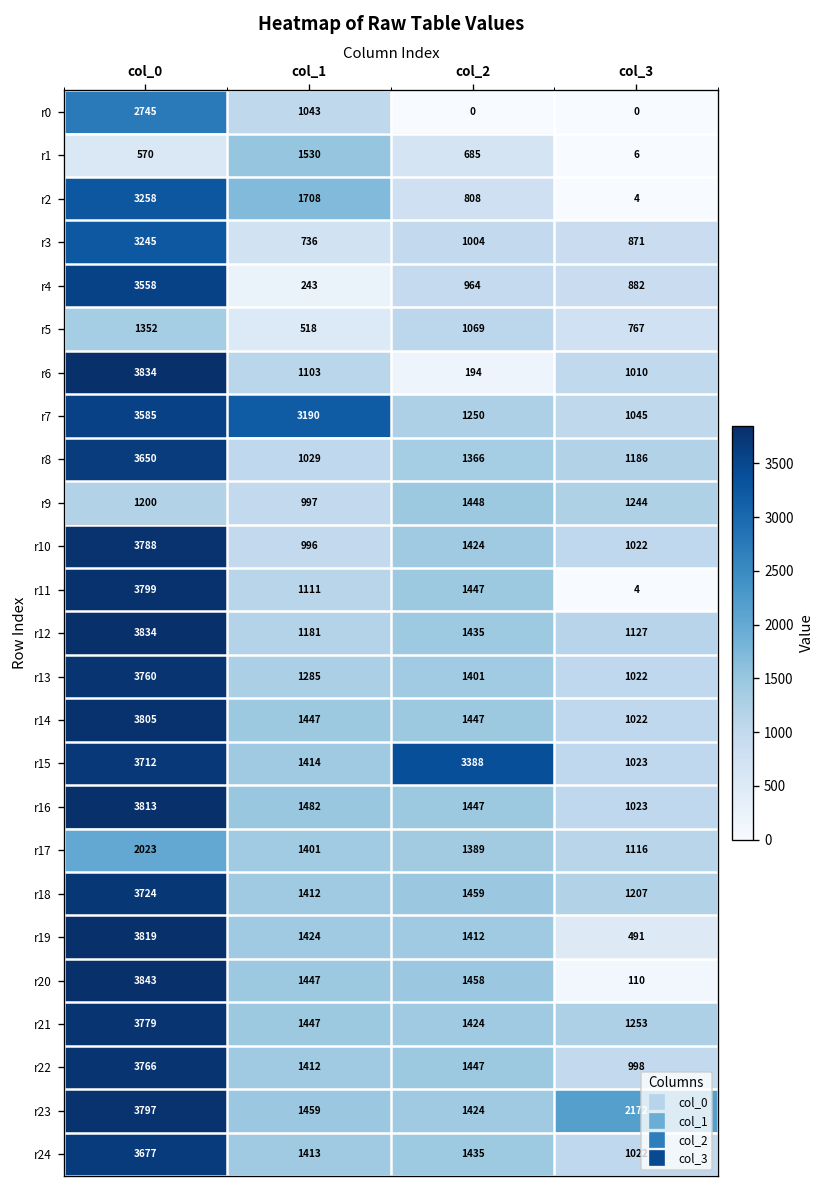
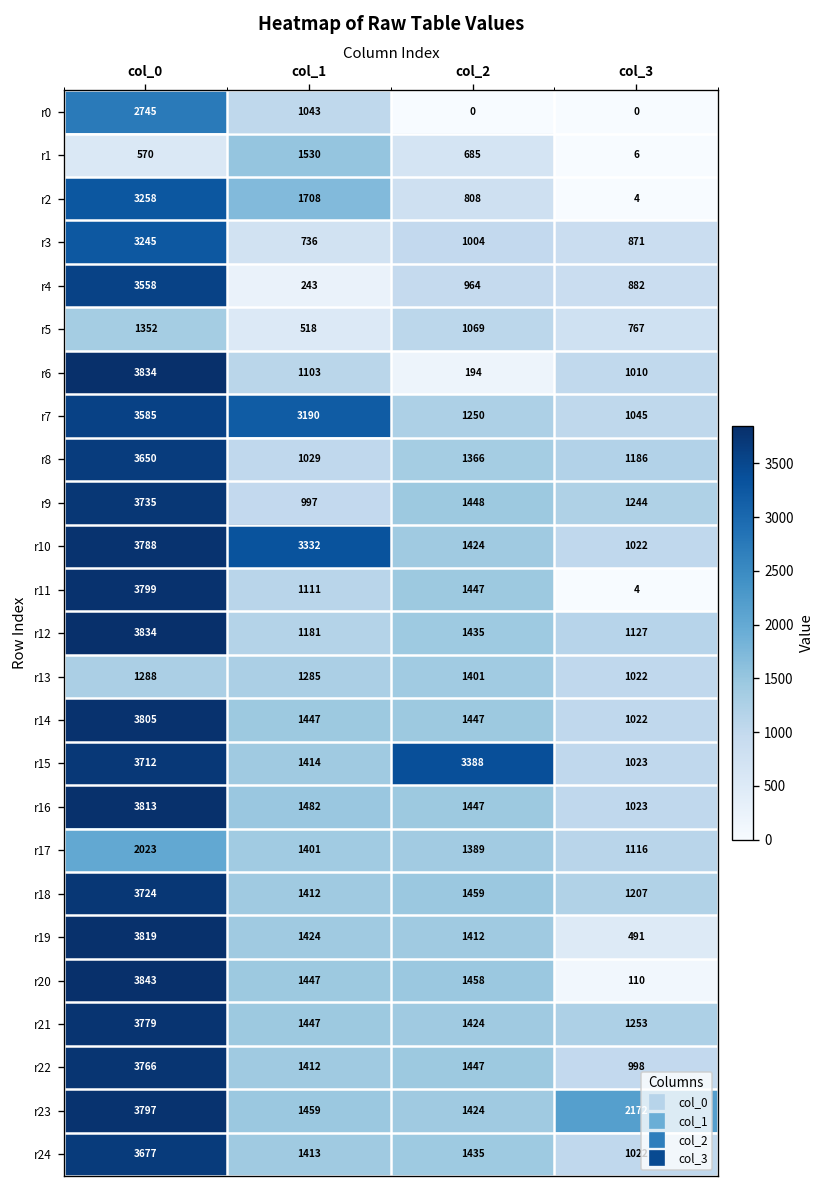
  {
    "r0": {
      "col_0": 2745,
      "col_1": 1043,
      "col_2": 0,
      "col_3": 0
    },
    "r1": {
      "col_0": 570,
      "col_1": 1530,
      "col_2": 685,
      "col_3": 6
    },
    "r2": {
      "col_0": 3258,
      "col_1": 1708,
      "col_2": 808,
      "col_3": 4
    },
    "r3": {
      "col_0": 3245,
      "col_1": 736,
      "col_2": 1004,
      "col_3": 871
    },
    "r4": {
      "col_0": 3558,
      "col_1": 243,
      "col_2": 964,
      "col_3": 882
    },
    "r5": {
      "col_0": 1352,
      "col_1": 518,
      "col_2": 1069,
      "col_3": 767
    },
    "r6": {
      "col_0": 3834,
      "col_1": 1103,
      "col_2": 194,
      "col_3": 1010
    },
    "r7": {
      "col_0": 3585,
      "col_1": 3190,
      "col_2": 1250,
      "col_3": 1045
    },
    "r8": {
      "col_0": 3650,
      "col_1": 1029,
      "col_2": 1366,
      "col_3": 1186
    },
    "r9": {
-     "col_0": 1200,
+     "col_0": 3735,
      "col_1": 997,
      "col_2": 1448,
      "col_3": 1244
    },
    "r10": {
      "col_0": 3788,
-     "col_1": 996,
+     "col_1": 3332,
      "col_2": 1424,
      "col_3": 1022
    },
    "r11": {
      "col_0": 3799,
      "col_1": 1111,
      "col_2": 1447,
      "col_3": 4
    },
    "r12": {
      "col_0": 3834,
      "col_1": 1181,
      "col_2": 1435,
      "col_3": 1127
    },
    "r13": {
-     "col_0": 3760,
+     "col_0": 1288,
      "col_1": 1285,
      "col_2": 1401,
      "col_3": 1022
    },
    "r14": {
      "col_0": 3805,
      "col_1": 1447,
      "col_2": 1447,
      "col_3": 1022
    },
    "r15": {
      "col_0": 3712,
      "col_1": 1414,
      "col_2": 3388,
      "col_3": 1023
    },
    "r16": {
      "col_0": 3813,
      "col_1": 1482,
      "col_2": 1447,
      "col_3": 1023
    },
    "r17": {
      "col_0": 2023,
      "col_1": 1401,
      "col_2": 1389,
      "col_3": 1116
    },
    "r18": {
      "col_0": 3724,
      "col_1": 1412,
      "col_2": 1459,
      "col_3": 1207
    },
    "r19": {
      "col_0": 3819,
      "col_1": 1424,
      "col_2": 1412,
      "col_3": 491
    },
    "r20": {
      "col_0": 3843,
      "col_1": 1447,
      "col_2": 1458,
      "col_3": 110
    },
    "r21": {
      "col_0": 3779,
      "col_1": 1447,
      "col_2": 1424,
      "col_3": 1253
    },
    "r22": {
      "col_0": 3766,
      "col_1": 1412,
      "col_2": 1447,
      "col_3": 998
    },
    "r23": {
      "col_0": 3797,
      "col_1": 1459,
      "col_2": 1424
    },
    "r24": {
      "col_0": 3677,
      "col_1": 1413,
      "col_2": 1435
    }
  }
